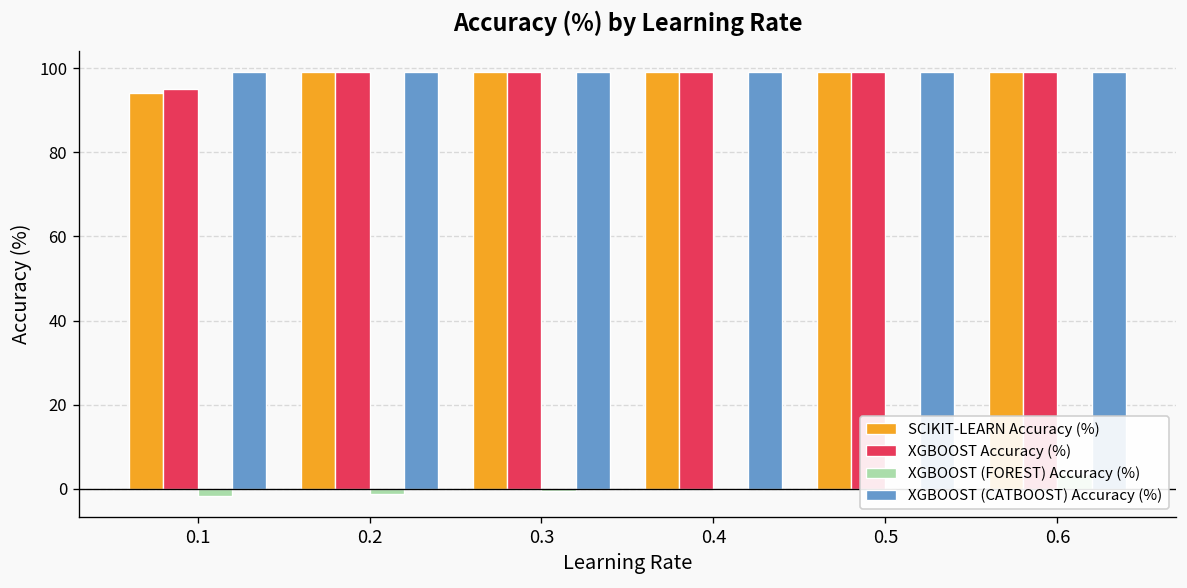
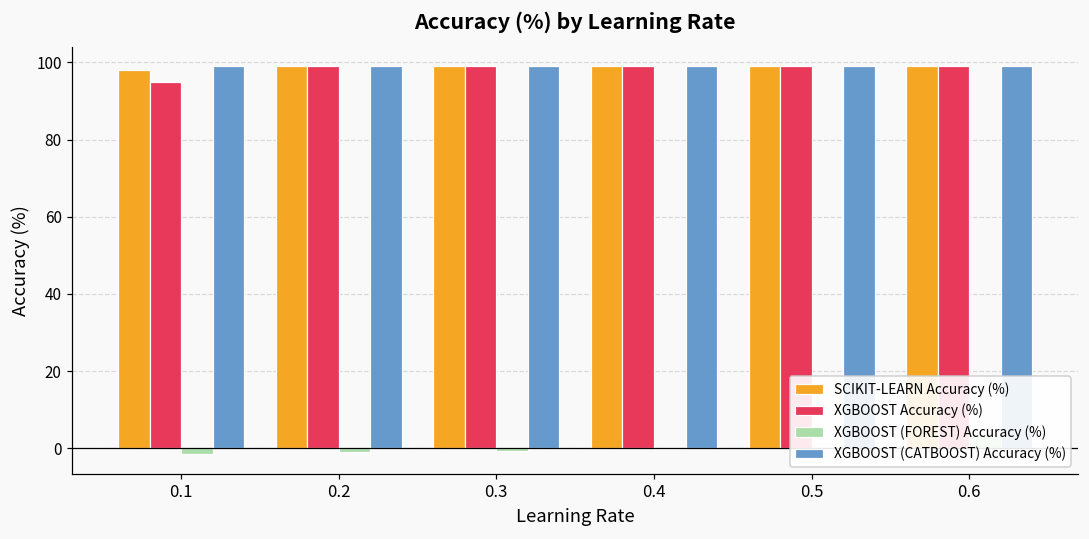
  {
    "SCIKIT-LEARN Accuracy (%)": {
-     "0.1": 94,
+     "0.1": 98,
      "0.2": 99,
      "0.3": 99,
      "0.4": 99,
      "0.5": 99,
      "0.6": 99
    },
    "XGBOOST Accuracy (%)": {
      "0.1": 95,
      "0.2": 99,
      "0.3": 99,
      "0.4": 99,
      "0.5": 99,
      "0.6": 99
    },
    "XGBOOST (FOREST) Accuracy (%)": {
      "0.1": -2,
      "0.2": -1
    },
    "XGBOOST (CATBOOST) Accuracy (%)": {
      "0.1": 99,
      "0.2": 99,
      "0.3": 99,
      "0.4": 99,
      "0.5": 99,
      "0.6": 99
    }
  }
